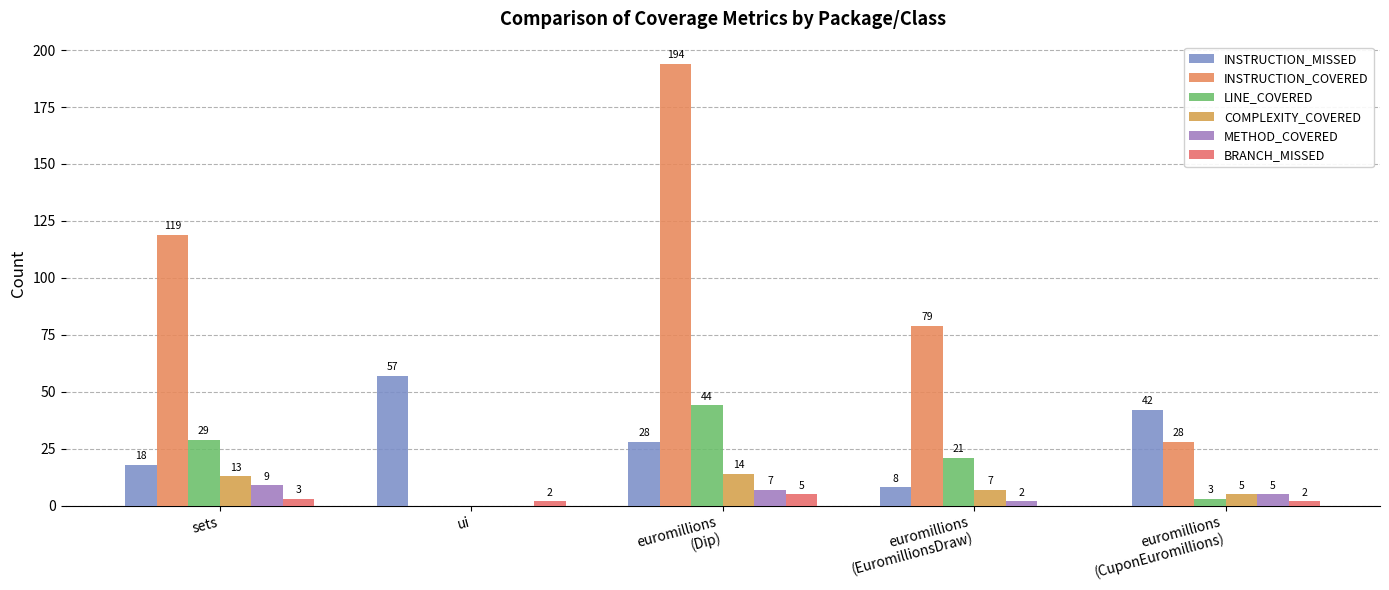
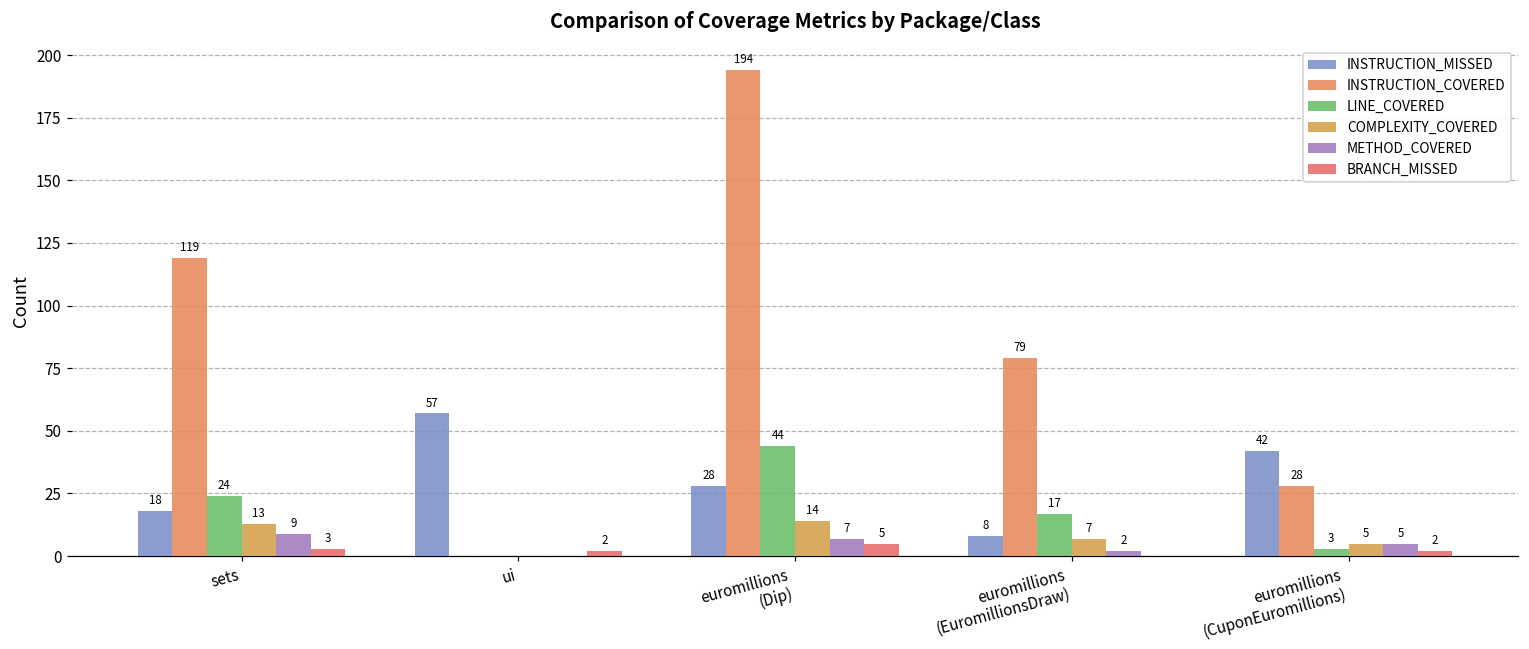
  {
    "LINE_COVERED": {
-     "sets": 29,
+     "sets": 24,
      "euromillions (Dip)": 44,
-     "euromillions (EuromillionsDraw)": 21,
+     "euromillions (EuromillionsDraw)": 17,
      "euromillions (CuponEuromillions)": 3
    }
  }
